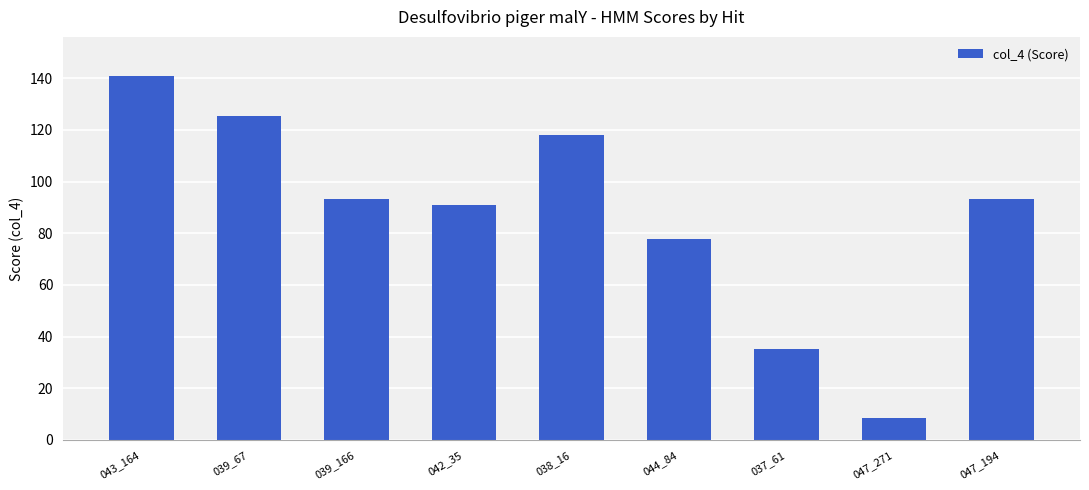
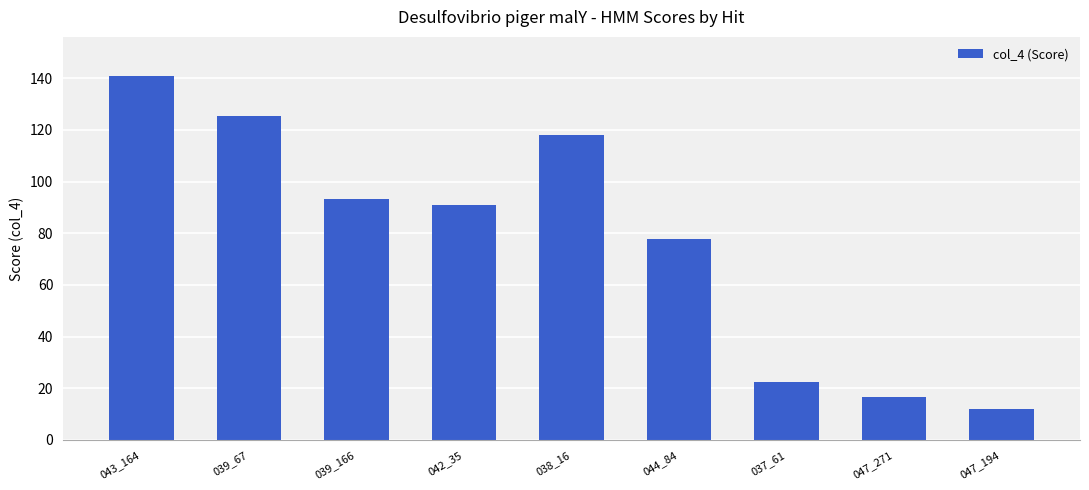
  {
    "043_164": 141,
    "039_67": 125,
    "039_166": 93,
    "042_35": 91,
    "038_16": 118,
    "044_84": 78,
-   "037_61": 35,
-   "047_271": 8,
-   "047_194": 93
+   "037_61": 23,
+   "047_271": 17,
+   "047_194": 12
  }
